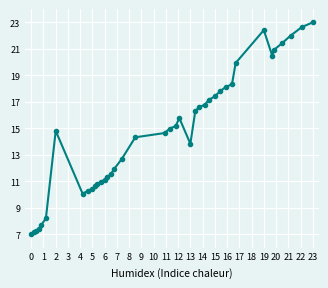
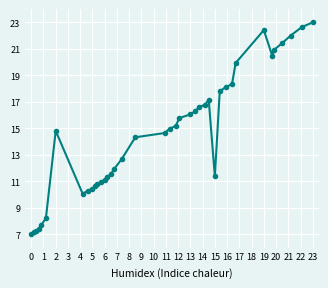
  {
    "0": 7.0,
    "2": 14.8,
    "5": 10.5,
    "6": 11.1,
-   "13": 13.8,
-   "15": 17.4,
+   "13": 16.1,
+   "15": 11.4,
    "19": 22.4,
    "23": 23.0
  }
